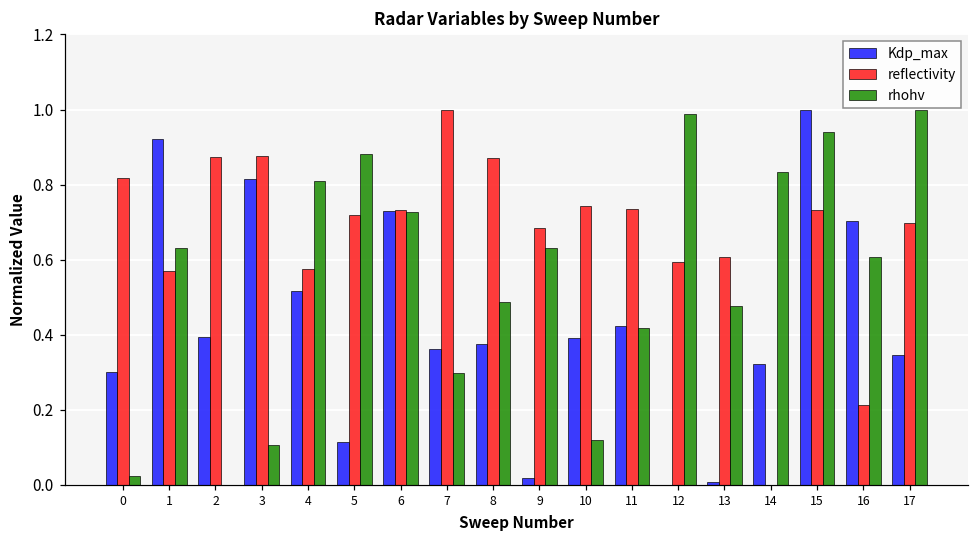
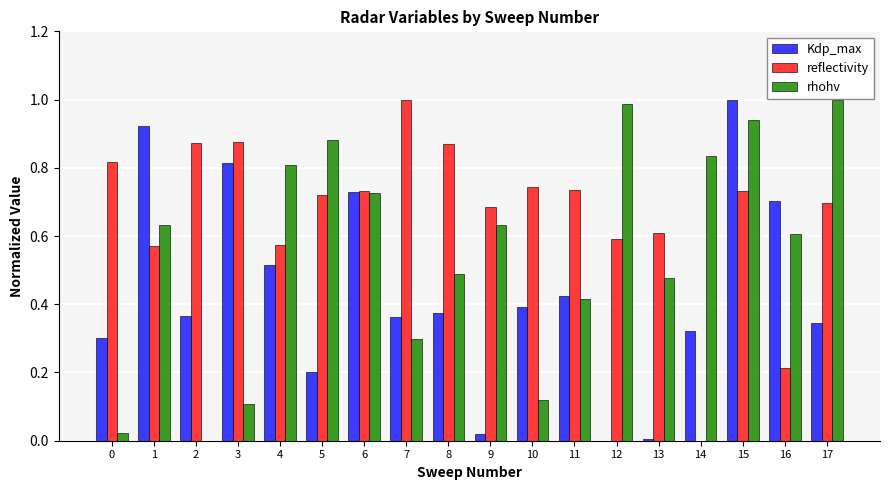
  {
    "Kdp_max": {
      "0": 0.30,
      "1": 0.92,
-     "2": 0.39,
+     "2": 0.36,
      "3": 0.81,
      "4": 0.52,
-     "5": 0.11,
+     "5": 0.20,
      "6": 0.73,
      "7": 0.36,
      "8": 0.37,
      "9": 0.02,
      "10": 0.39,
      "11": 0.42,
      "12": 0.00,
      "14": 0.32,
      "15": 1.00,
      "16": 0.70,
      "17": 0.35
    },
    "reflectivity": {
      "0": 0.82,
      "1": 0.57,
      "2": 0.87,
      "3": 0.88,
      "4": 0.57,
      "5": 0.72,
      "6": 0.73,
      "7": 1.00,
      "8": 0.87,
      "9": 0.69,
      "10": 0.74,
      "11": 0.73,
      "12": 0.59,
      "13": 0.61,
      "14": 0.00,
      "15": 0.73,
      "16": 0.21,
      "17": 0.70
    },
    "rhohv": {
      "0": 0.02,
      "1": 0.63,
      "2": 0.00,
      "3": 0.11,
      "4": 0.81,
      "5": 0.88,
      "6": 0.73,
      "7": 0.30,
      "8": 0.49,
      "9": 0.63,
      "10": 0.12,
      "11": 0.42,
      "12": 0.99,
      "13": 0.48,
      "14": 0.83,
      "15": 0.94,
      "16": 0.61,
      "17": 1.00
    }
  }
